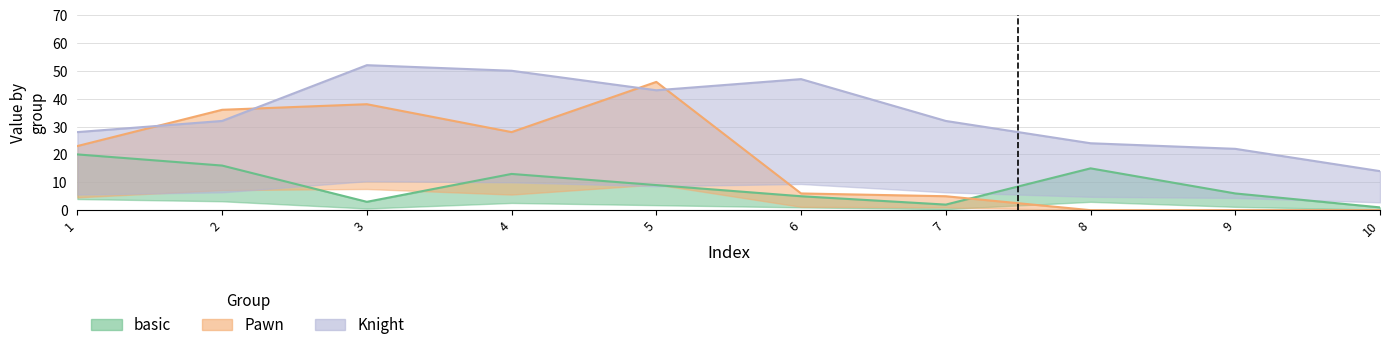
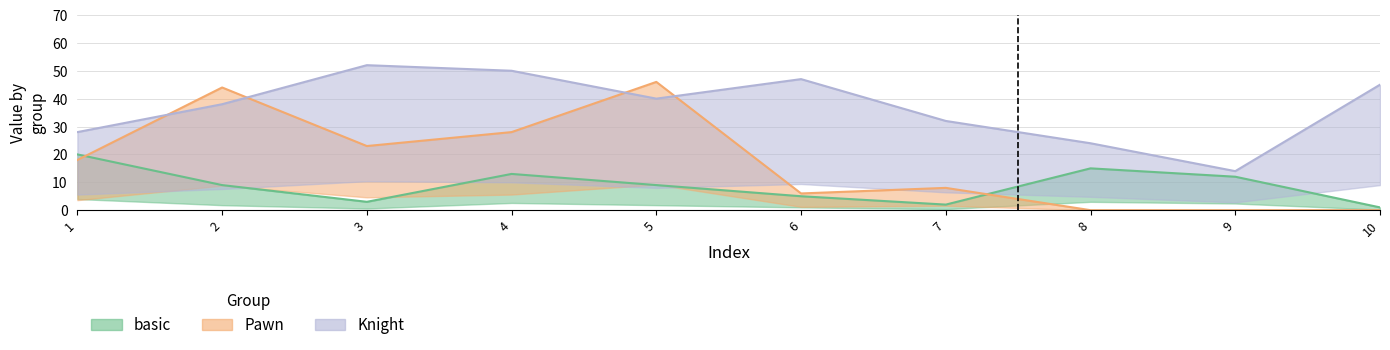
  {
    "basic": {
      "1": 20,
-     "2": 16,
+     "2": 9,
      "3": 3,
      "4": 13,
      "5": 9,
      "6": 5,
      "7": 2,
      "8": 15,
-     "9": 6,
+     "9": 12,
      "10": 1
    },
    "Pawn": {
-     "1": 23,
-     "2": 36,
-     "3": 38,
+     "1": 18,
+     "2": 44,
+     "3": 23,
      "4": 28,
      "5": 46,
      "6": 6,
-     "7": 5,
+     "7": 8,
      "8": 0,
      "9": 0,
      "10": 0
    },
    "Knight": {
      "1": 28,
-     "2": 32,
+     "2": 38,
      "3": 52,
      "4": 50,
-     "5": 43,
+     "5": 40,
      "6": 47,
      "7": 32,
      "8": 24,
-     "9": 22,
-     "10": 14
+     "9": 14,
+     "10": 45
    }
  }
